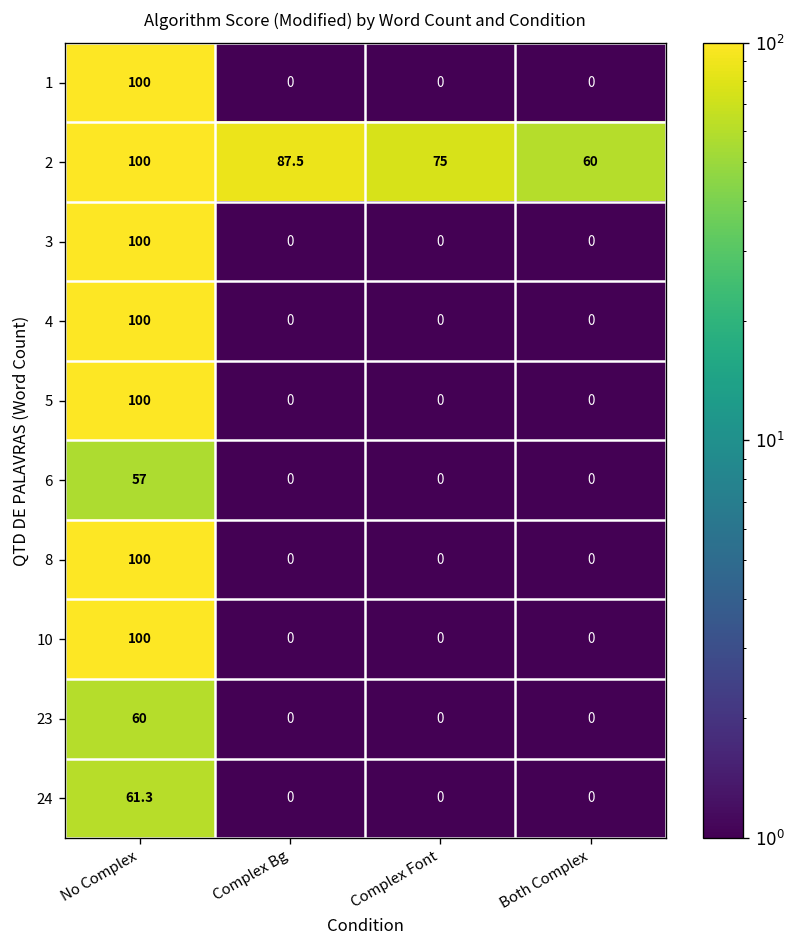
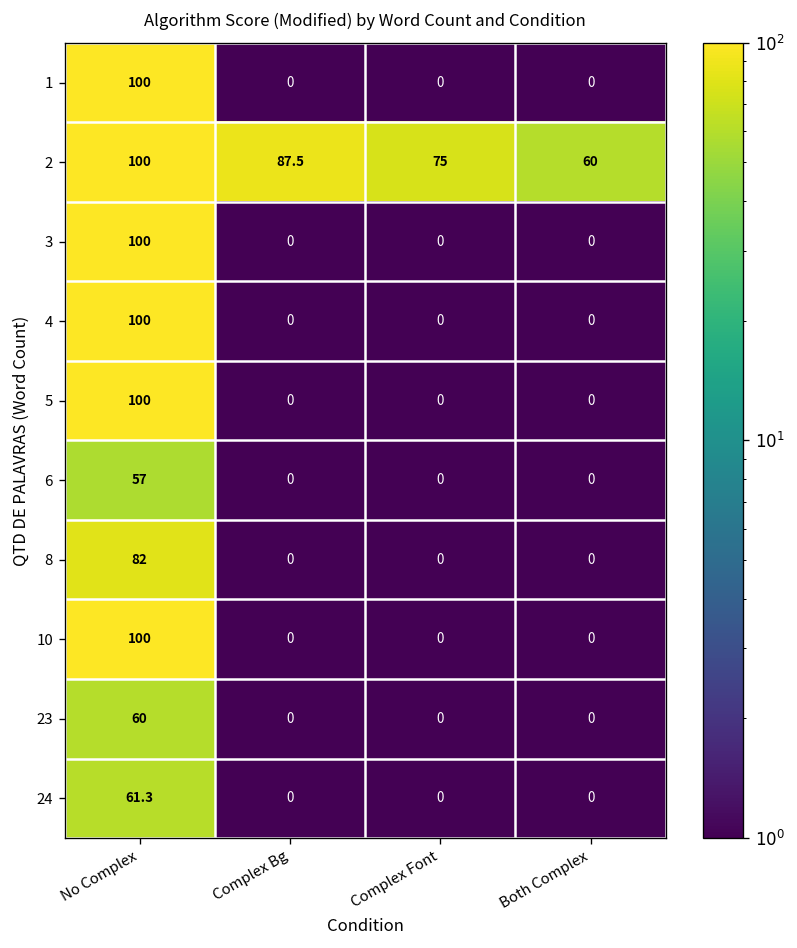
  {
    "1": {
      "No Complex": 100,
      "Complex Bg": 0,
      "Complex Font": 0,
      "Both Complex": 0
    },
    "2": {
      "No Complex": 100,
      "Complex Bg": 87.5,
      "Complex Font": 75,
      "Both Complex": 60
    },
    "3": {
      "No Complex": 100,
      "Complex Bg": 0,
      "Complex Font": 0,
      "Both Complex": 0
    },
    "4": {
      "No Complex": 100,
      "Complex Bg": 0,
      "Complex Font": 0,
      "Both Complex": 0
    },
    "5": {
      "No Complex": 100,
      "Complex Bg": 0,
      "Complex Font": 0,
      "Both Complex": 0
    },
    "6": {
      "No Complex": 57,
      "Complex Bg": 0,
      "Complex Font": 0,
      "Both Complex": 0
    },
    "8": {
-     "No Complex": 100,
+     "No Complex": 82,
      "Complex Bg": 0,
      "Complex Font": 0,
      "Both Complex": 0
    },
    "10": {
      "No Complex": 100,
      "Complex Bg": 0,
      "Complex Font": 0,
      "Both Complex": 0
    },
    "23": {
      "No Complex": 60,
      "Complex Bg": 0,
      "Complex Font": 0,
      "Both Complex": 0
    },
    "24": {
      "No Complex": 61.3,
      "Complex Bg": 0,
      "Complex Font": 0,
      "Both Complex": 0
    }
  }
